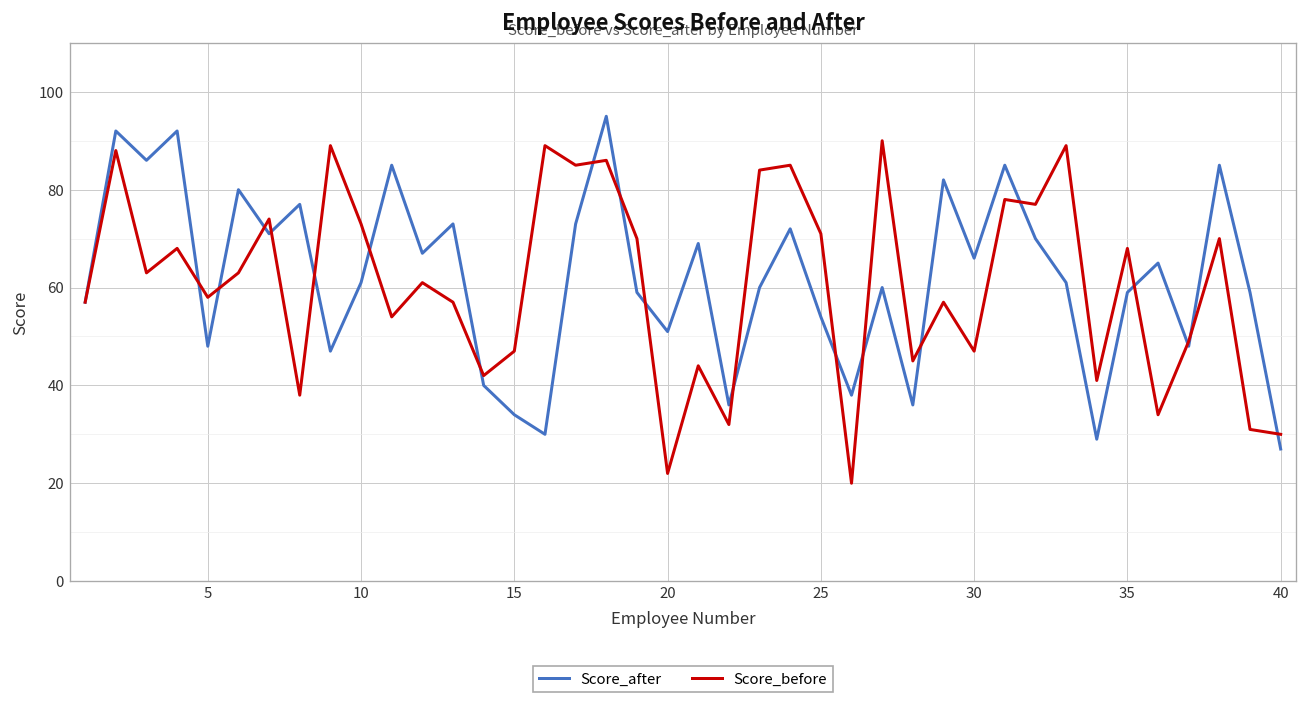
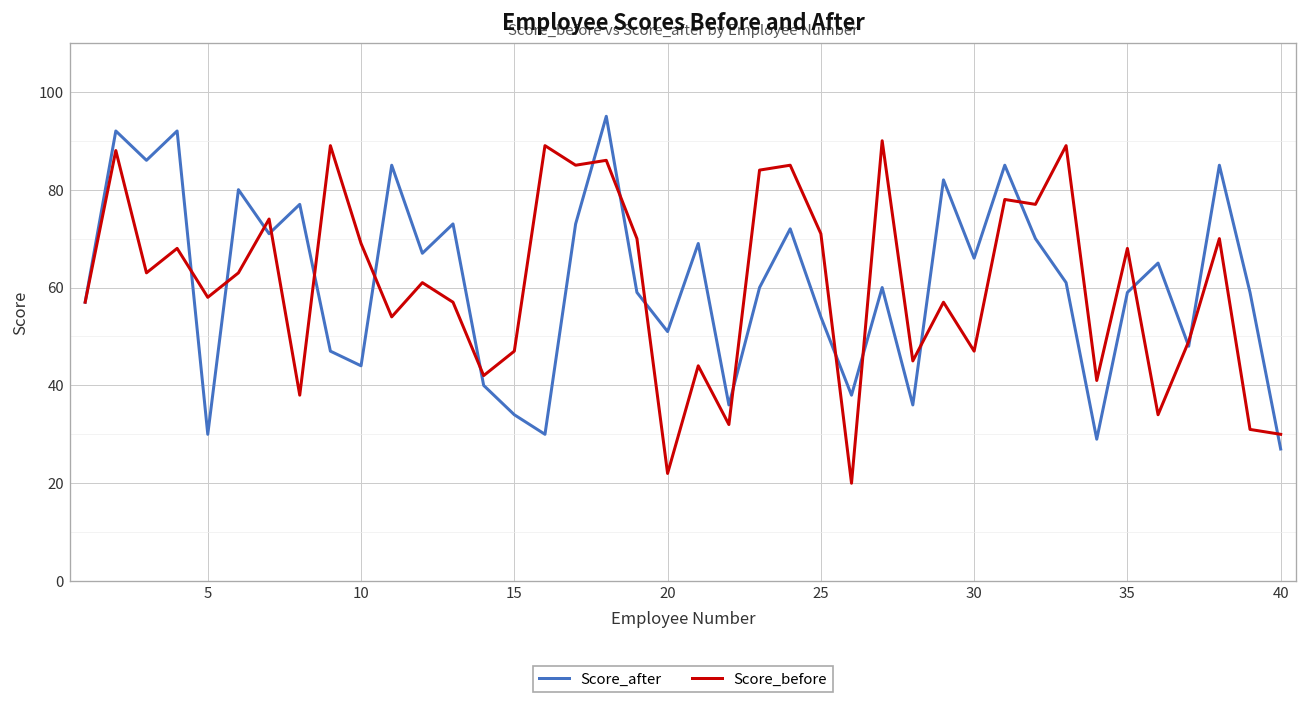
  {
    "Score_after": {
-     "5": 48,
-     "10": 61,
+     "5": 30,
+     "10": 44,
      "15": 34,
      "20": 51,
      "25": 54,
      "30": 66,
      "35": 59,
      "40": 27
    },
    "Score_before": {
      "5": 58,
-     "10": 73,
+     "10": 69,
      "15": 47,
      "20": 22,
      "25": 71,
      "30": 47,
      "35": 68,
      "40": 30
    }
  }
